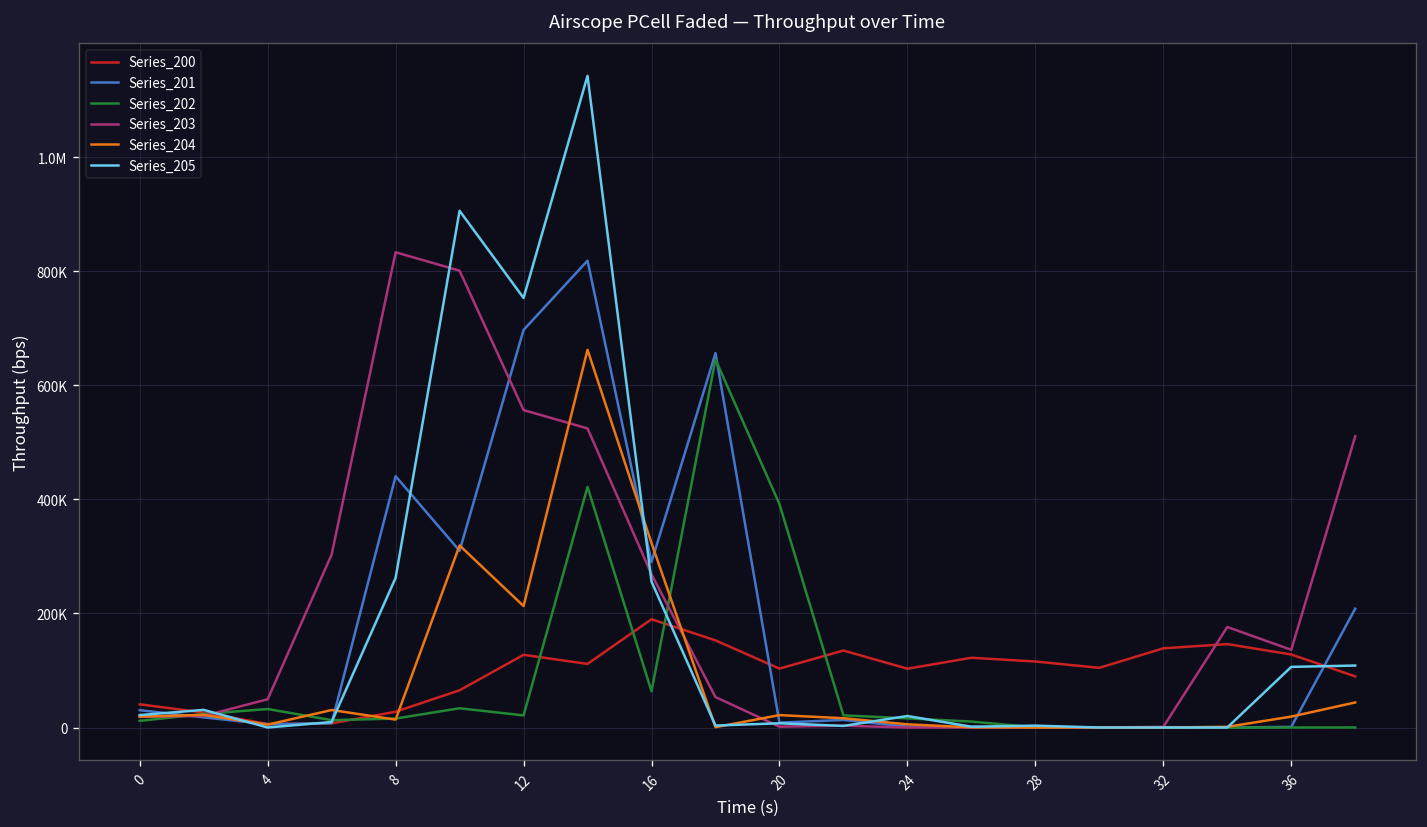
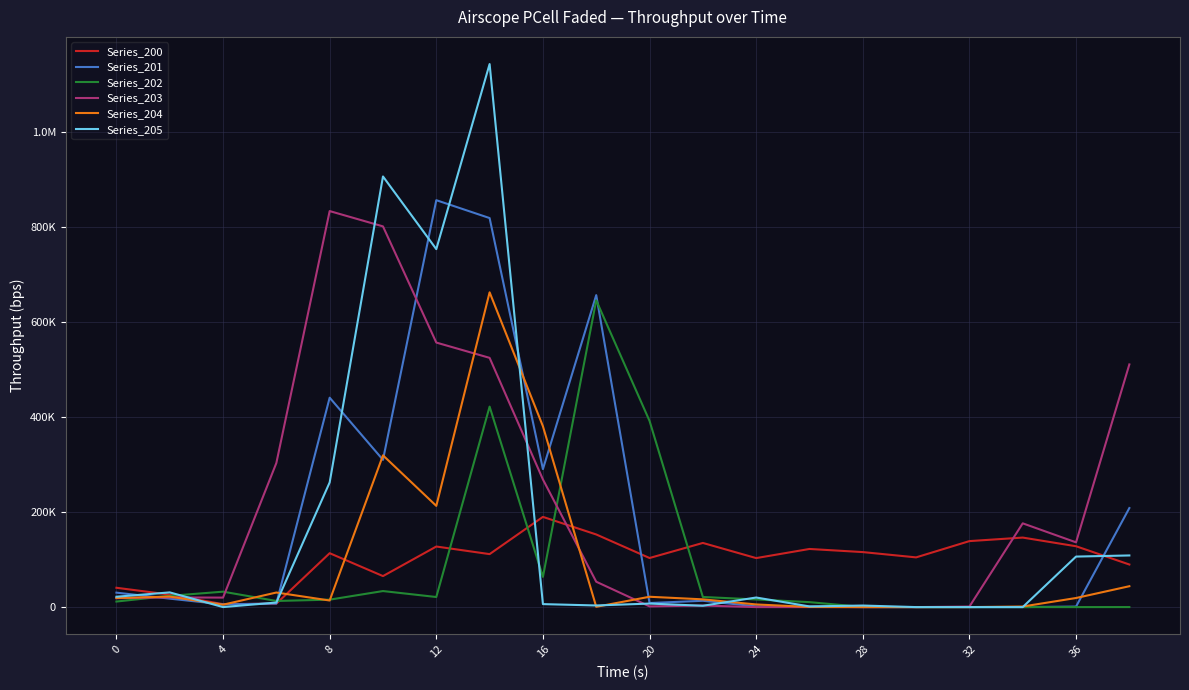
  {
    "Series_200": {
      "0": 40000,
-     "8": 30000,
+     "8": 110000,
      "12": 130000,
      "16": 190000,
      "20": 100000,
      "24": 100000,
      "28": 120000,
      "32": 140000,
      "36": 130000
    },
    "Series_201": {
      "0": 30000,
      "8": 440000,
-     "12": 700000,
+     "12": 860000,
      "16": 290000
    },
    "Series_202": {
      "0": 10000,
      "4": 30000,
      "12": 20000,
      "16": 60000,
      "20": 390000
    },
    "Series_203": {
-     "4": 50000,
+     "4": 20000,
      "8": 830000,
      "12": 560000,
      "16": 270000,
      "20": 0,
      "36": 140000
    },
    "Series_204": {
      "12": 210000,
-     "16": 320000,
+     "16": 380000,
      "20": 20000,
      "36": 20000
    },
    "Series_205": {
      "8": 260000,
      "12": 750000,
-     "16": 260000,
+     "16": 10000,
      "36": 110000
    }
  }
